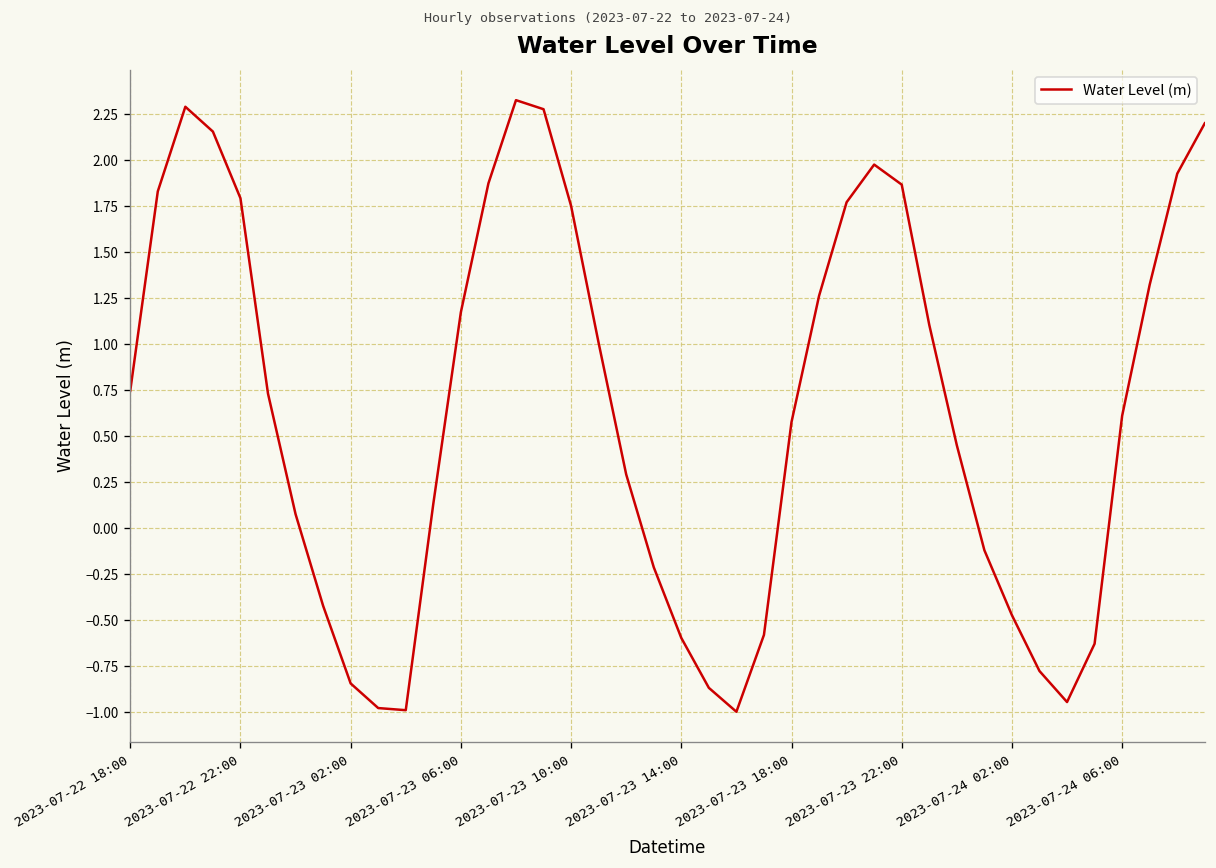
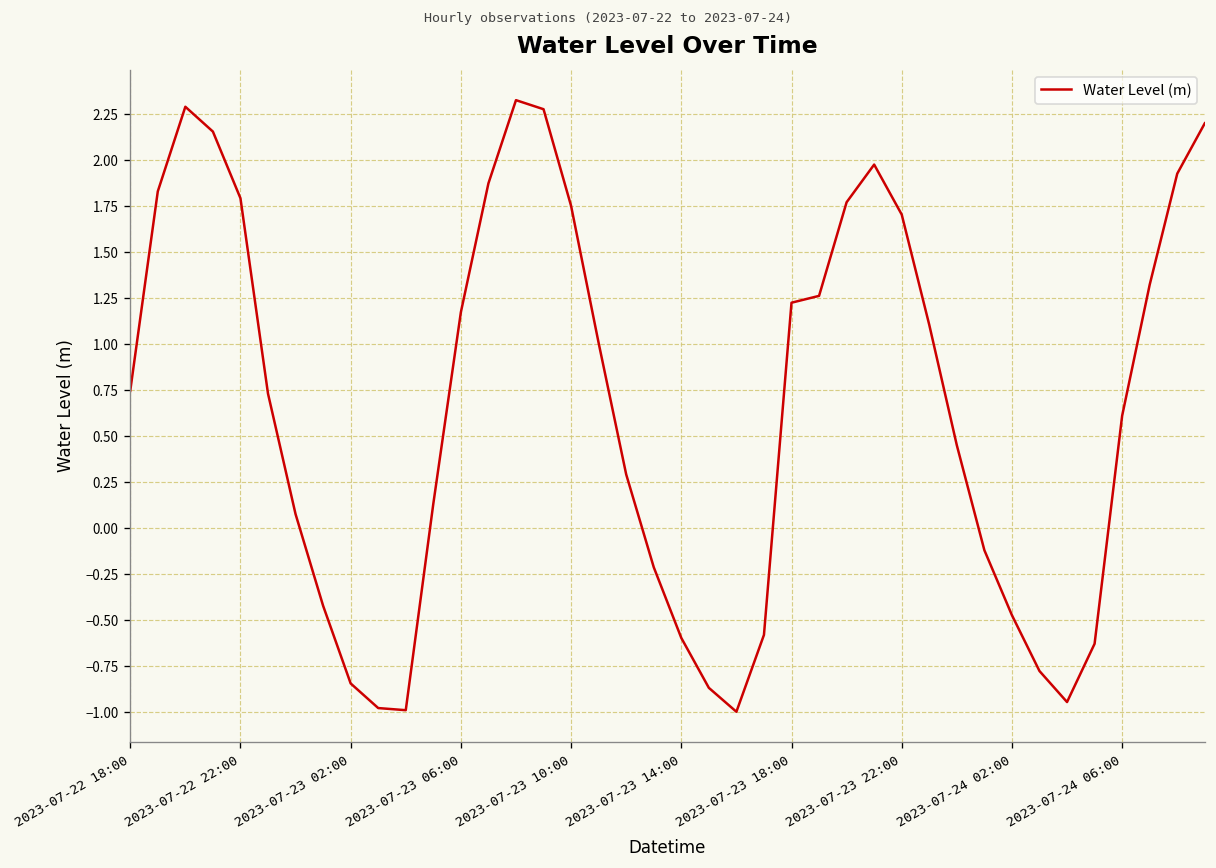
  {
    "2023-07-22 18:00": 0.75,
    "2023-07-22 22:00": 1.79,
    "2023-07-23 02:00": -0.84,
    "2023-07-23 06:00": 1.17,
    "2023-07-23 10:00": 1.75,
    "2023-07-23 14:00": -0.60,
-   "2023-07-23 18:00": 0.58,
-   "2023-07-23 22:00": 1.87,
+   "2023-07-23 18:00": 1.23,
+   "2023-07-23 22:00": 1.70,
    "2023-07-24 02:00": -0.47,
    "2023-07-24 06:00": 0.61
  }
